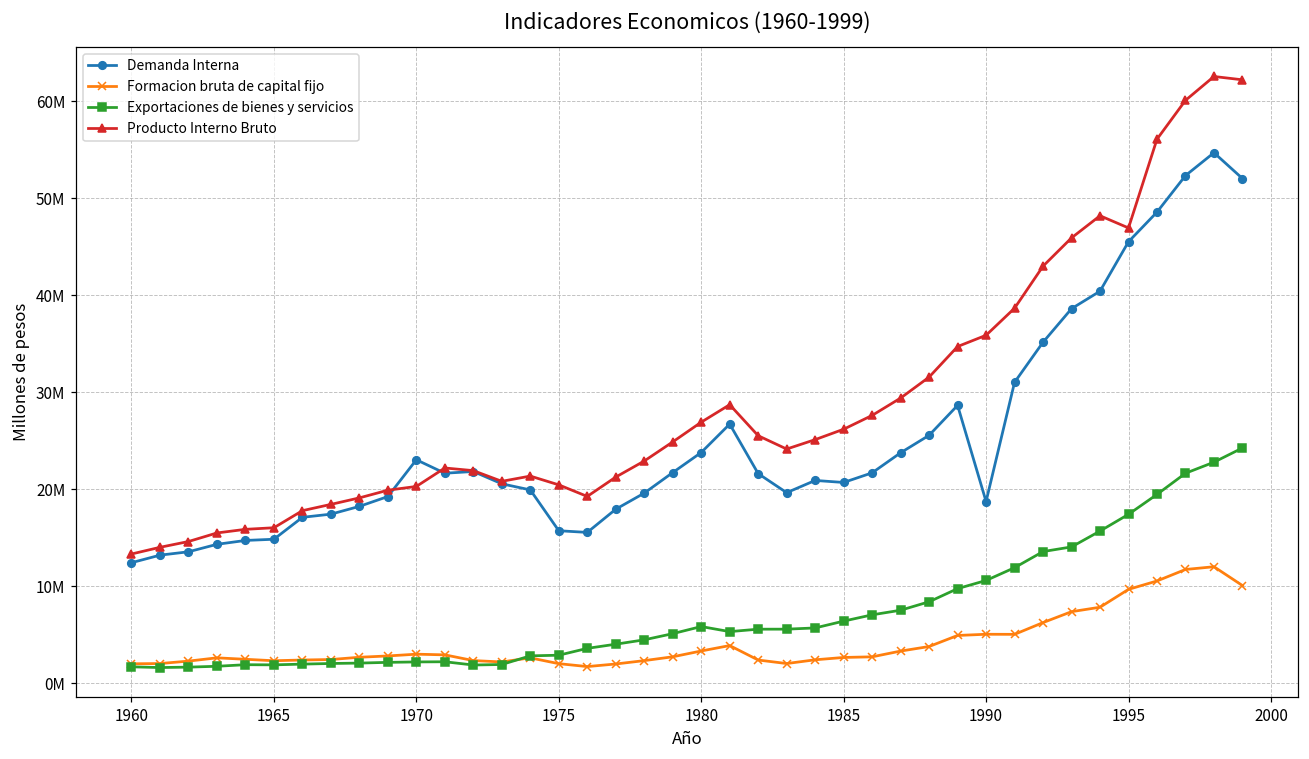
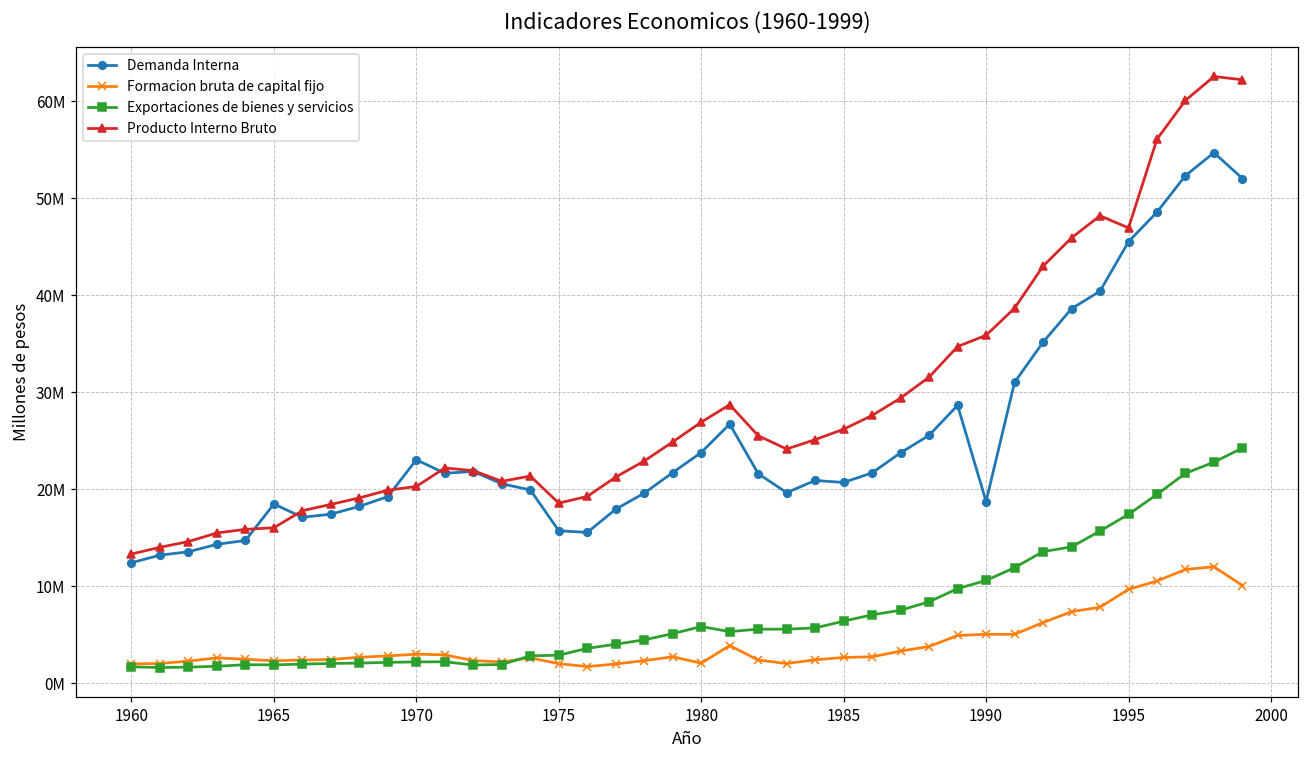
  {
    "Demanda Interna": {
      "1960": 12000000,
-     "1965": 15000000,
+     "1965": 18000000,
      "1970": 23000000,
      "1975": 16000000,
      "1980": 24000000,
      "1985": 21000000,
      "1990": 19000000,
      "1995": 46000000
    },
    "Formacion bruta de capital fijo": {
      "1960": 2000000,
      "1965": 2000000,
      "1970": 3000000,
      "1975": 2000000,
-     "1980": 3000000,
+     "1980": 2000000,
      "1985": 3000000,
      "1990": 5000000,
      "1995": 10000000
    },
    "Exportaciones de bienes y servicios": {
      "1960": 2000000,
      "1965": 2000000,
      "1970": 2000000,
      "1975": 3000000,
      "1980": 6000000,
      "1985": 6000000,
      "1990": 11000000,
      "1995": 17000000
    },
    "Producto Interno Bruto": {
      "1960": 13000000,
      "1965": 16000000,
      "1970": 20000000,
-     "1975": 20000000,
+     "1975": 19000000,
      "1980": 27000000,
      "1985": 26000000,
      "1990": 36000000,
      "1995": 47000000
    }
  }
